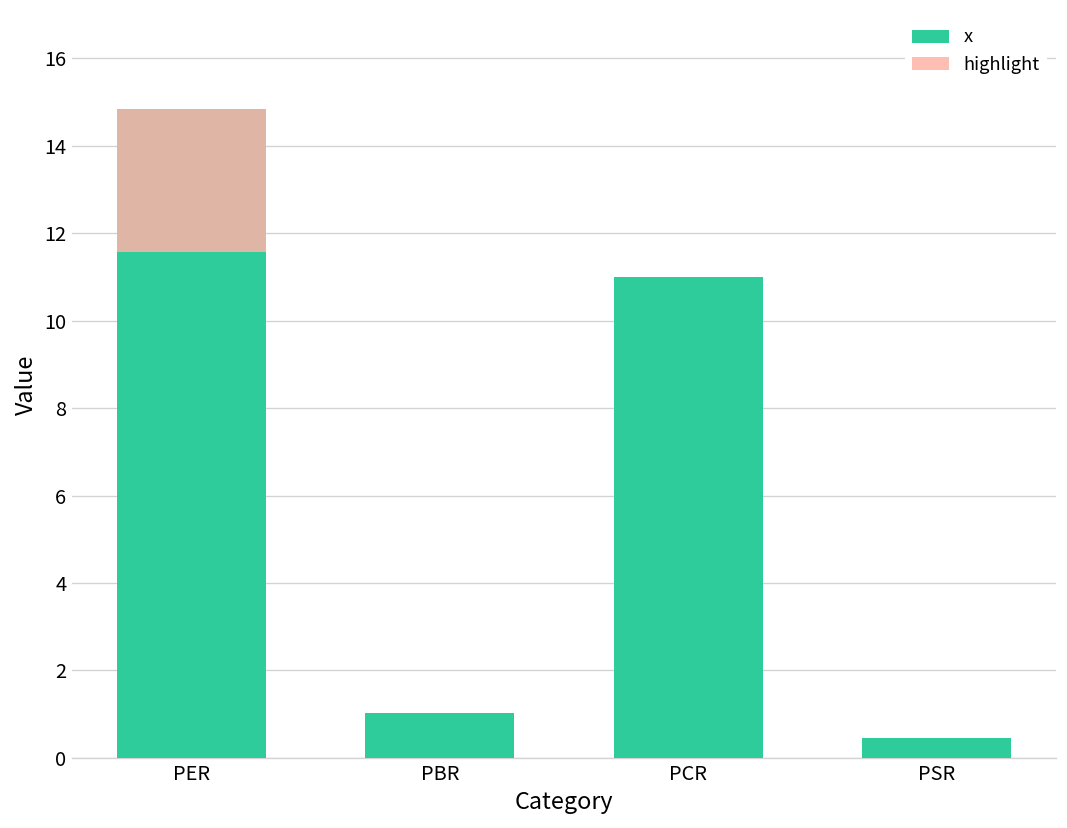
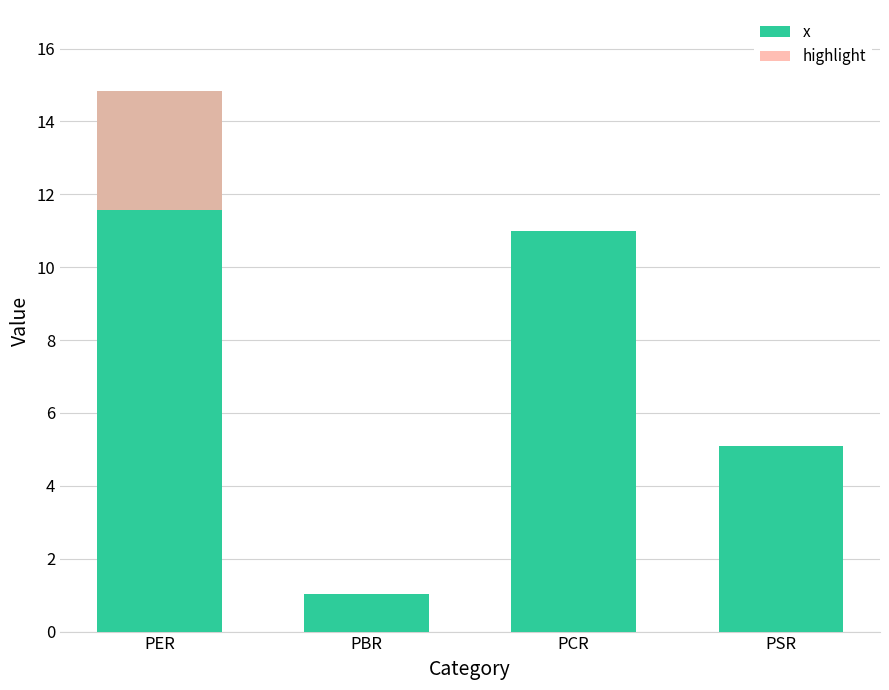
  {
    "x": {
      "PER": 14.8,
      "PBR": 1.0,
      "PCR": 11.0,
-     "PSR": 0.5
+     "PSR": 5.1
    },
    "highlight": {
      "PER": 14.8
    }
  }
